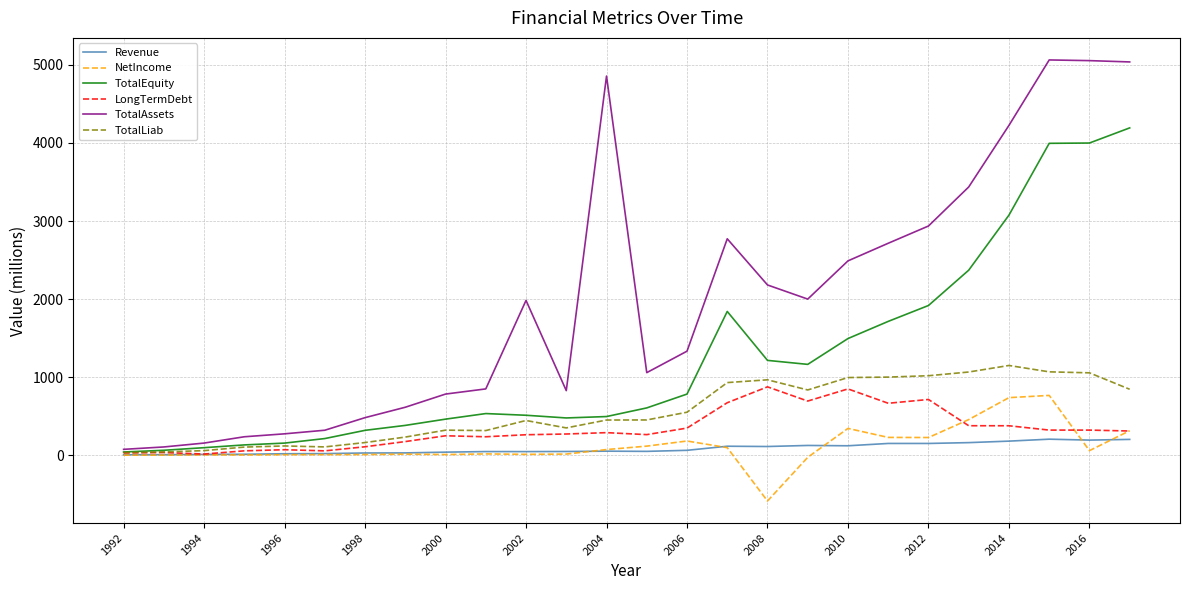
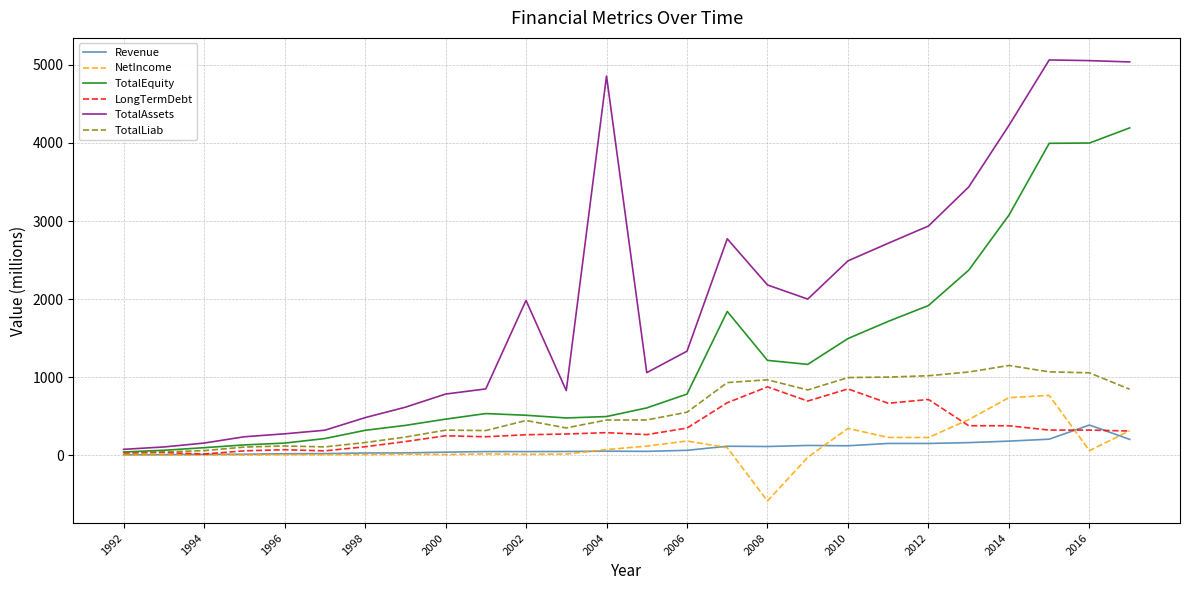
  {
    "Revenue": {
      "2002": 0,
      "2006": 100,
      "2008": 100,
      "2010": 100,
      "2012": 200,
      "2014": 200,
-     "2016": 200
+     "2016": 400
    },
    "NetIncome": {
      "2002": 0,
      "2006": 200,
      "2008": -600,
      "2010": 300,
      "2012": 200,
      "2014": 700,
      "2016": 100
    },
    "TotalEquity": {
      "1994": 100,
      "1996": 200,
      "1998": 300,
      "2000": 500,
      "2002": 500,
      "2004": 500,
      "2006": 800,
      "2008": 1200,
      "2010": 1500,
      "2012": 1900,
      "2014": 3100,
      "2016": 4000
    },
    "LongTermDebt": {
      "1996": 100,
      "1998": 100,
      "2000": 200,
      "2002": 300,
      "2004": 300,
      "2006": 300,
      "2008": 900,
      "2010": 800,
      "2012": 700,
      "2014": 400,
      "2016": 300
    },
    "TotalAssets": {
      "1992": 100,
      "1994": 200,
      "1996": 300,
      "1998": 500,
      "2000": 800,
      "2002": 2000,
      "2004": 4900,
      "2006": 1300,
      "2008": 2200,
      "2010": 2500,
      "2012": 2900,
      "2014": 4200,
      "2016": 5100
    },
    "TotalLiab": {
      "1994": 100,
      "1996": 100,
      "1998": 200,
      "2000": 300,
      "2002": 400,
      "2004": 500,
      "2006": 600,
      "2008": 1000,
      "2010": 1000,
      "2012": 1000,
      "2014": 1100,
      "2016": 1100
    }
  }
